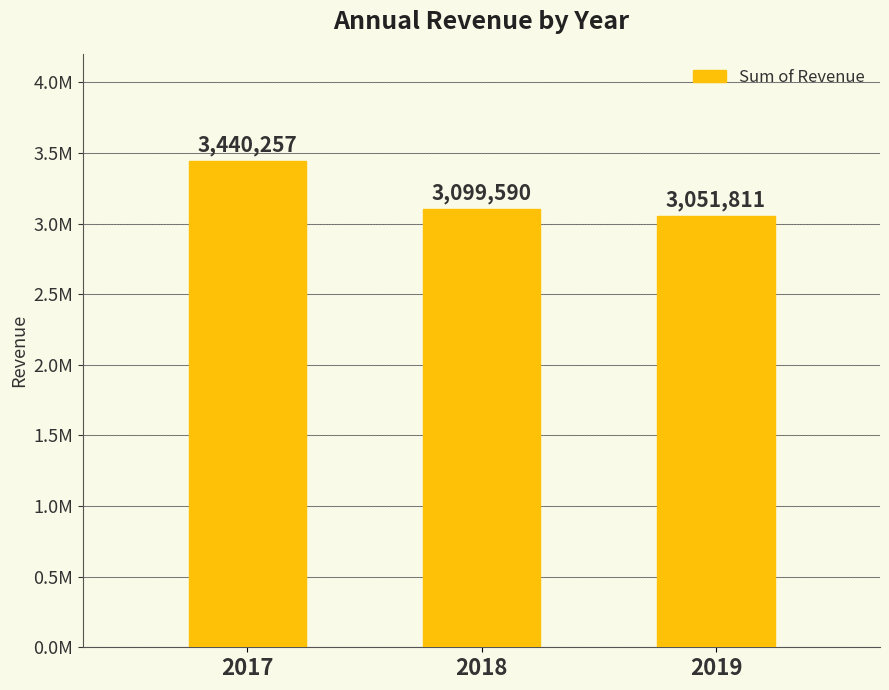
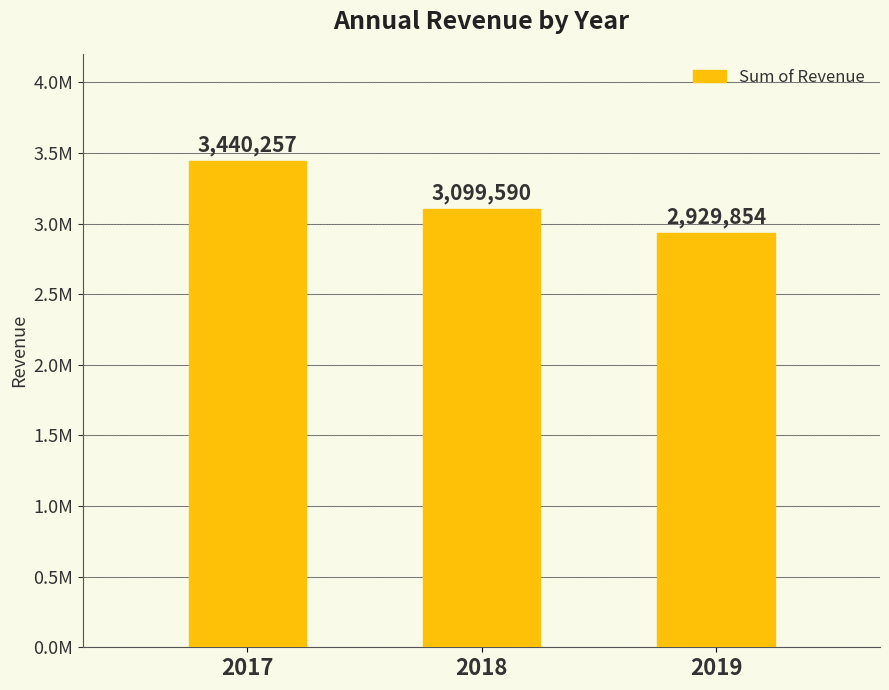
  {
    "2017": "3,440,257",
    "2018": "3,099,590",
-   "2019": "3,051,811"
+   "2019": "2,929,854"
  }
